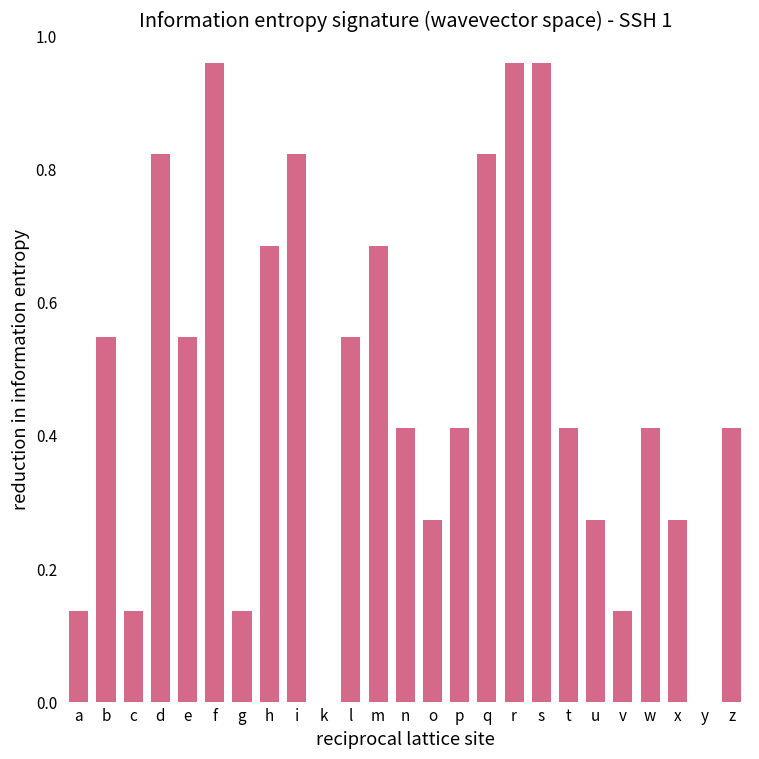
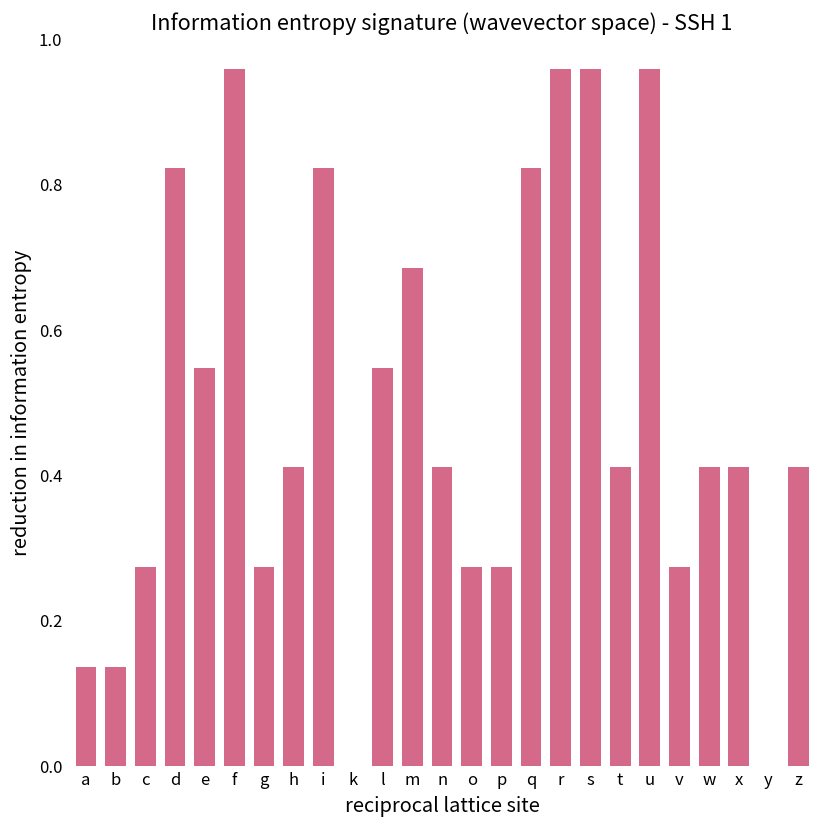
  {
    "a": 0.14,
-   "b": 0.55,
-   "c": 0.14,
+   "b": 0.14,
+   "c": 0.27,
    "d": 0.82,
    "e": 0.55,
    "f": 0.96,
-   "g": 0.14,
-   "h": 0.69,
+   "g": 0.27,
+   "h": 0.41,
    "i": 0.82,
    "k": 0.00,
    "l": 0.55,
    "m": 0.69,
    "n": 0.41,
    "o": 0.27,
-   "p": 0.41,
+   "p": 0.27,
    "q": 0.82,
    "r": 0.96,
    "s": 0.96,
    "t": 0.41,
-   "u": 0.27,
-   "v": 0.14,
+   "u": 0.96,
+   "v": 0.27,
    "w": 0.41,
-   "x": 0.27,
+   "x": 0.41,
    "y": 0.00,
    "z": 0.41
  }
